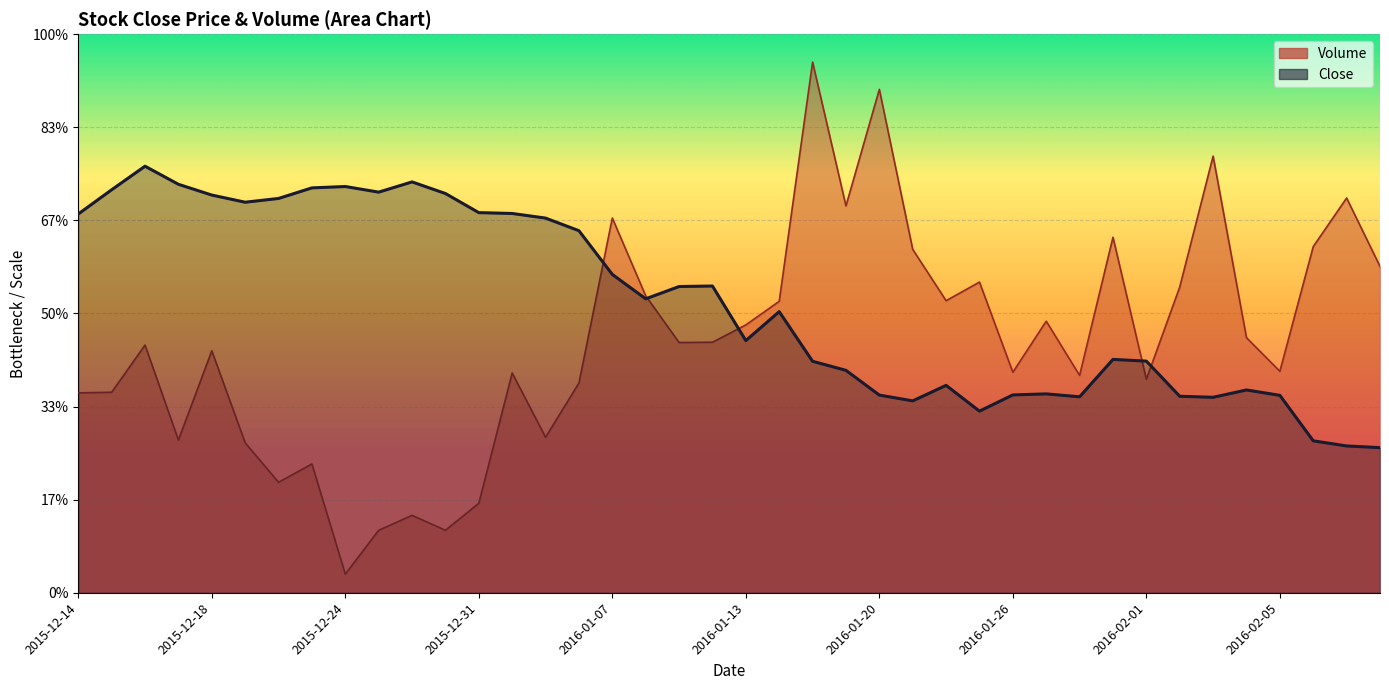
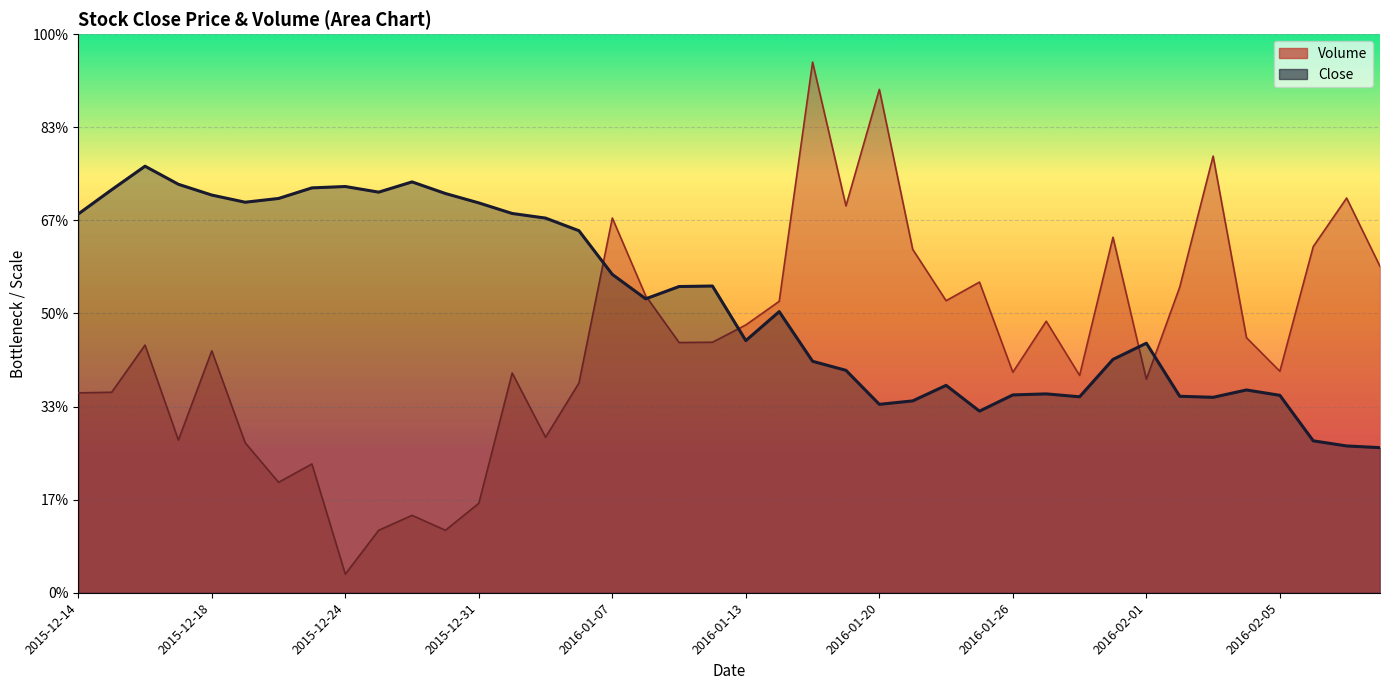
  {
    "Volume": {
      "2015-12-14": "36%",
      "2015-12-18": "43%",
      "2015-12-24": "3%",
      "2015-12-31": "16%",
      "2016-01-07": "67%",
      "2016-01-13": "48%",
      "2016-01-20": "90%",
      "2016-01-26": "39%",
      "2016-02-01": "38%",
      "2016-02-05": "40%"
    },
    "Close": {
      "2015-12-14": "68%",
      "2015-12-18": "71%",
      "2015-12-24": "73%",
-     "2015-12-31": "68%",
+     "2015-12-31": "70%",
      "2016-01-07": "57%",
      "2016-01-13": "45%",
-     "2016-01-20": "35%",
+     "2016-01-20": "34%",
      "2016-01-26": "35%",
-     "2016-02-01": "41%",
+     "2016-02-01": "45%",
      "2016-02-05": "35%"
    }
  }
